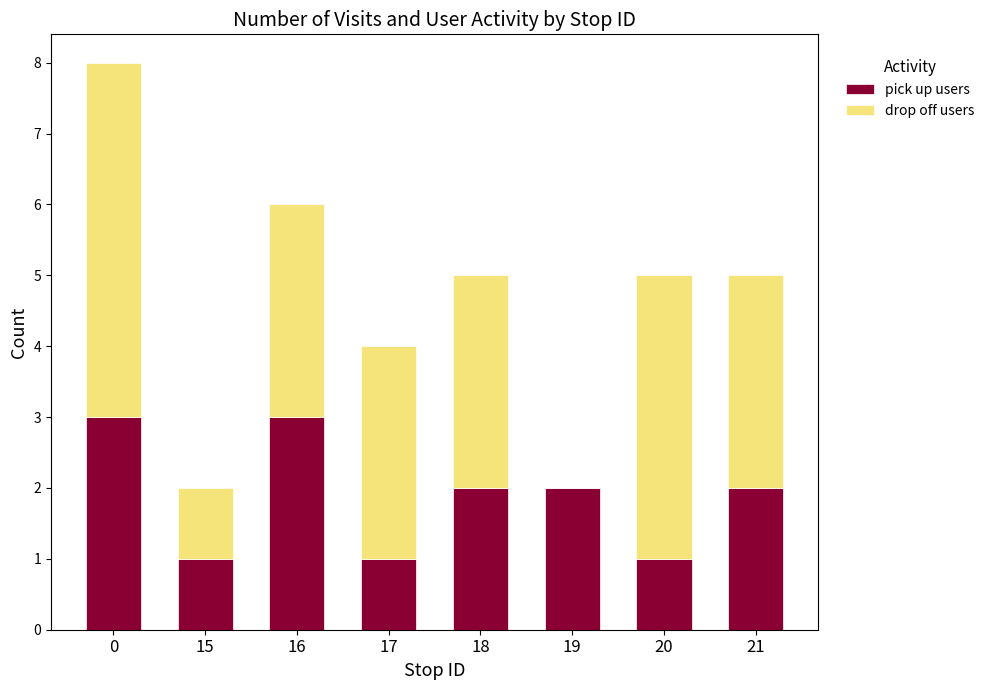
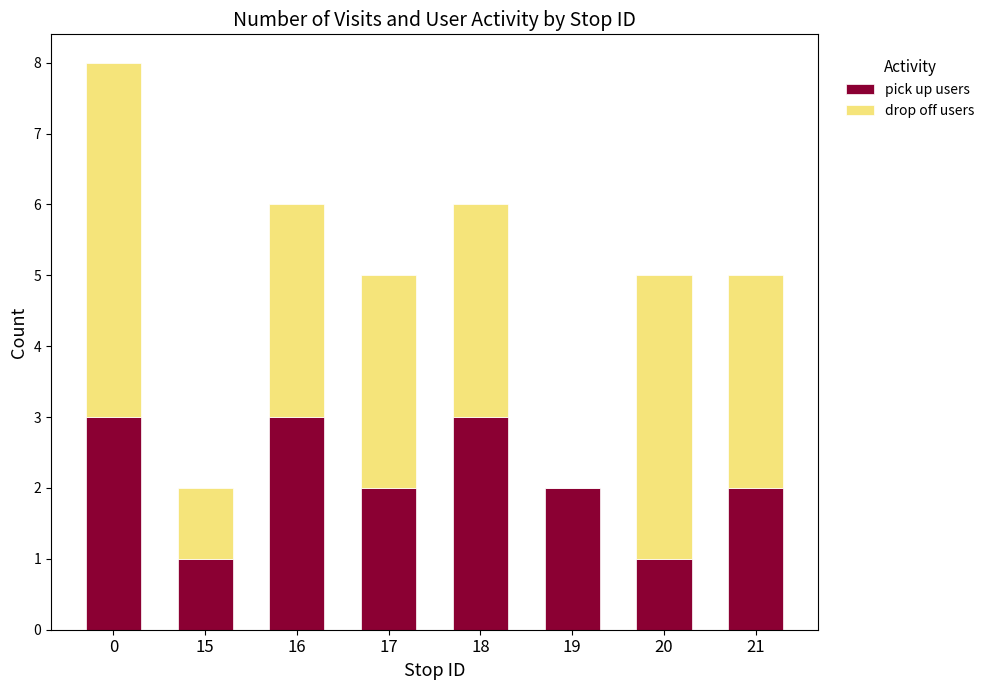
  {
    "pick up users": {
      "0": 3,
      "15": 1,
      "16": 3,
-     "17": 1,
-     "18": 2,
+     "17": 2,
+     "18": 3,
      "19": 2,
      "20": 1,
      "21": 2
    },
    "drop off users": {
      "0": 5,
      "15": 1,
      "16": 3,
      "17": 3,
      "18": 3,
      "19": 0,
      "20": 4,
      "21": 3
    }
  }
